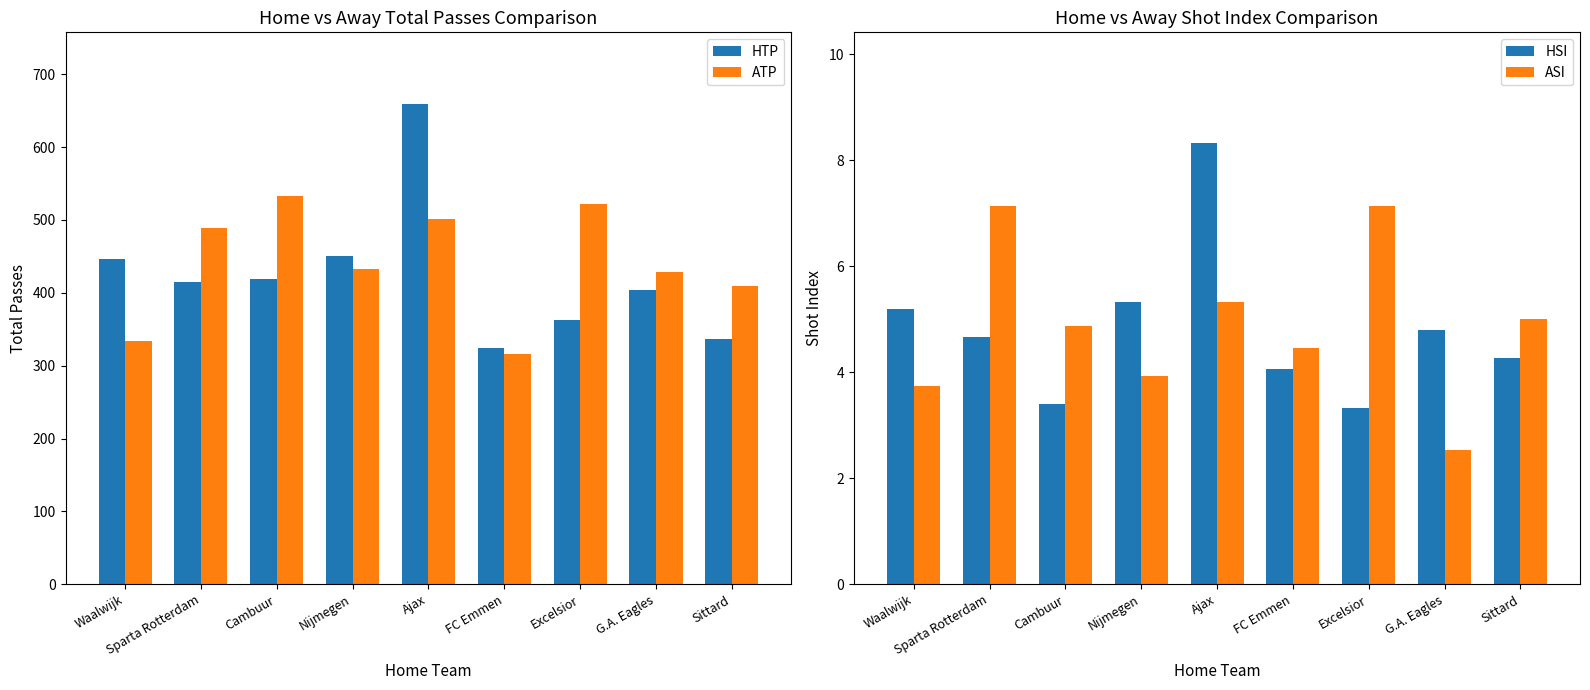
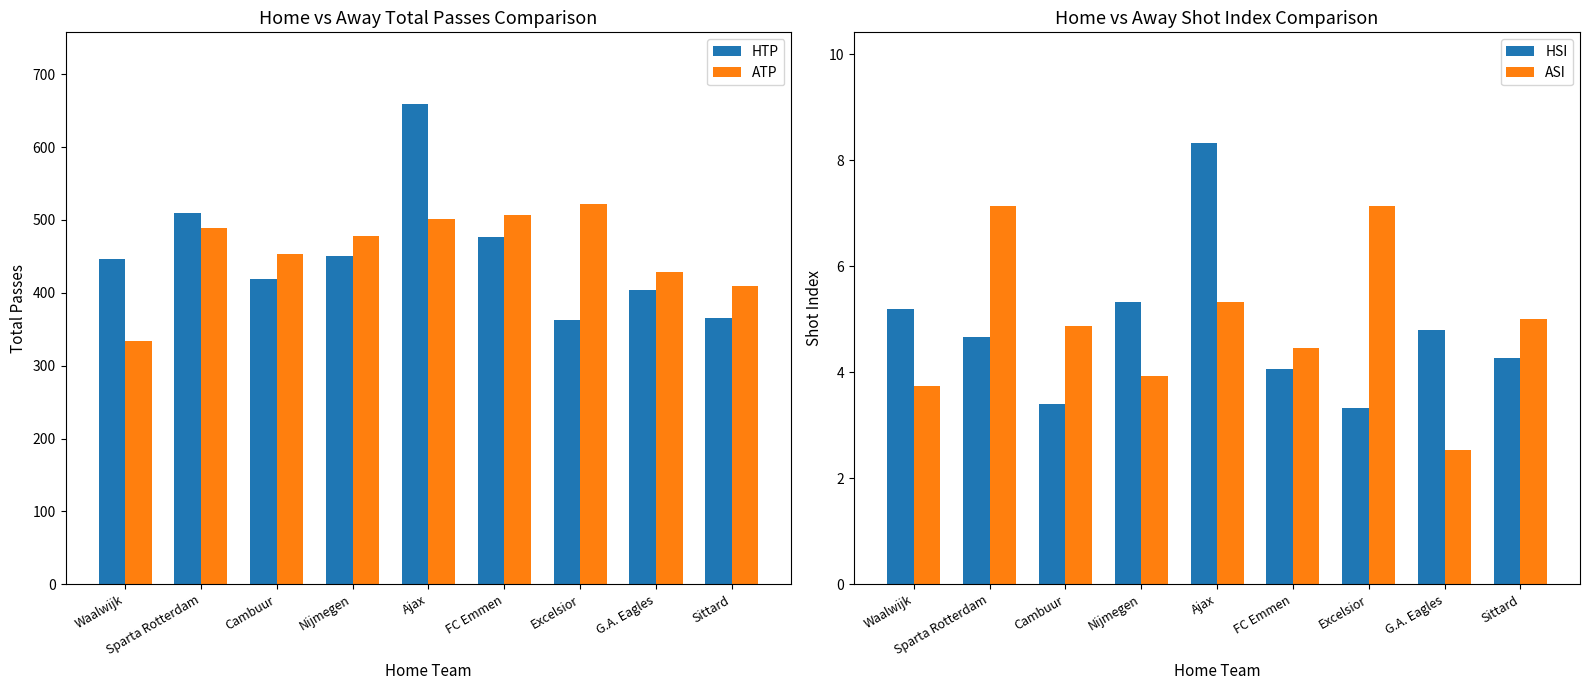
  {
    "Home vs Away Total Passes Comparison": {
      "HTP": {
        "Waalwijk": 450,
-       "Sparta Rotterdam": 410,
+       "Sparta Rotterdam": 510,
        "Cambuur": 420,
        "Nijmegen": 450,
        "Ajax": 660,
-       "FC Emmen": 320,
+       "FC Emmen": 480,
        "Excelsior": 360,
        "G.A. Eagles": 400,
-       "Sittard": 340
+       "Sittard": 370
      },
      "ATP": {
        "Waalwijk": 330,
        "Sparta Rotterdam": 490,
-       "Cambuur": 530,
-       "Nijmegen": 430,
+       "Cambuur": 450,
+       "Nijmegen": 480,
        "Ajax": 500,
-       "FC Emmen": 320,
+       "FC Emmen": 510,
        "Excelsior": 520,
        "G.A. Eagles": 430,
        "Sittard": 410
      }
    },
    "Home vs Away Shot Index Comparison": {
      "HSI": {
        "Waalwijk": 5.2,
        "Sparta Rotterdam": 4.7,
        "Cambuur": 3.4,
        "Nijmegen": 5.3,
        "Ajax": 8.3,
        "FC Emmen": 4.1,
        "Excelsior": 3.3,
        "G.A. Eagles": 4.8,
        "Sittard": 4.3
      },
      "ASI": {
        "Waalwijk": 3.7,
        "Sparta Rotterdam": 7.1,
        "Cambuur": 4.9,
        "Nijmegen": 3.9,
        "Ajax": 5.3,
        "FC Emmen": 4.5,
        "Excelsior": 7.1,
        "G.A. Eagles": 2.5,
        "Sittard": 5.0
      }
    }
  }
